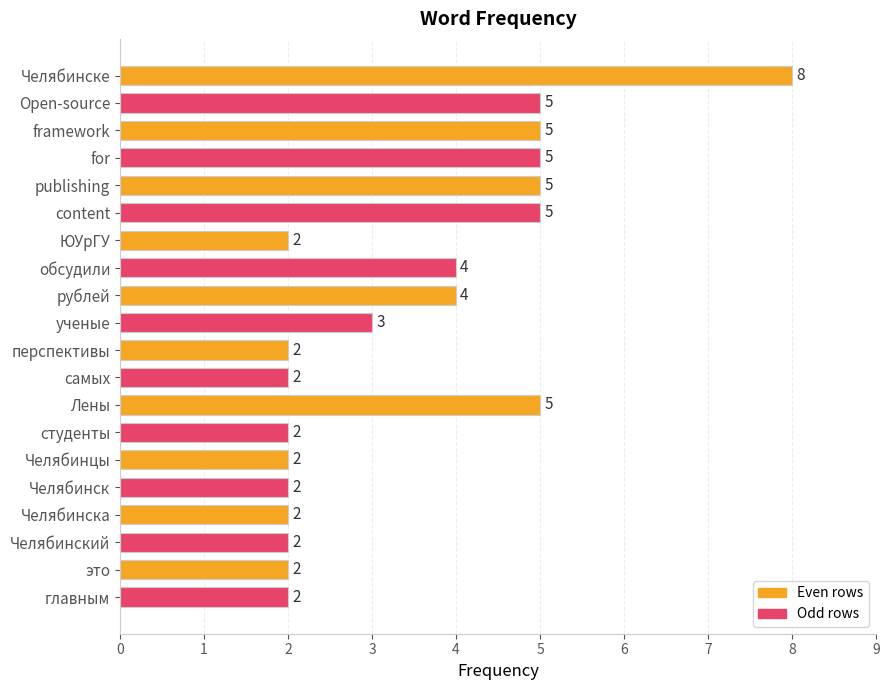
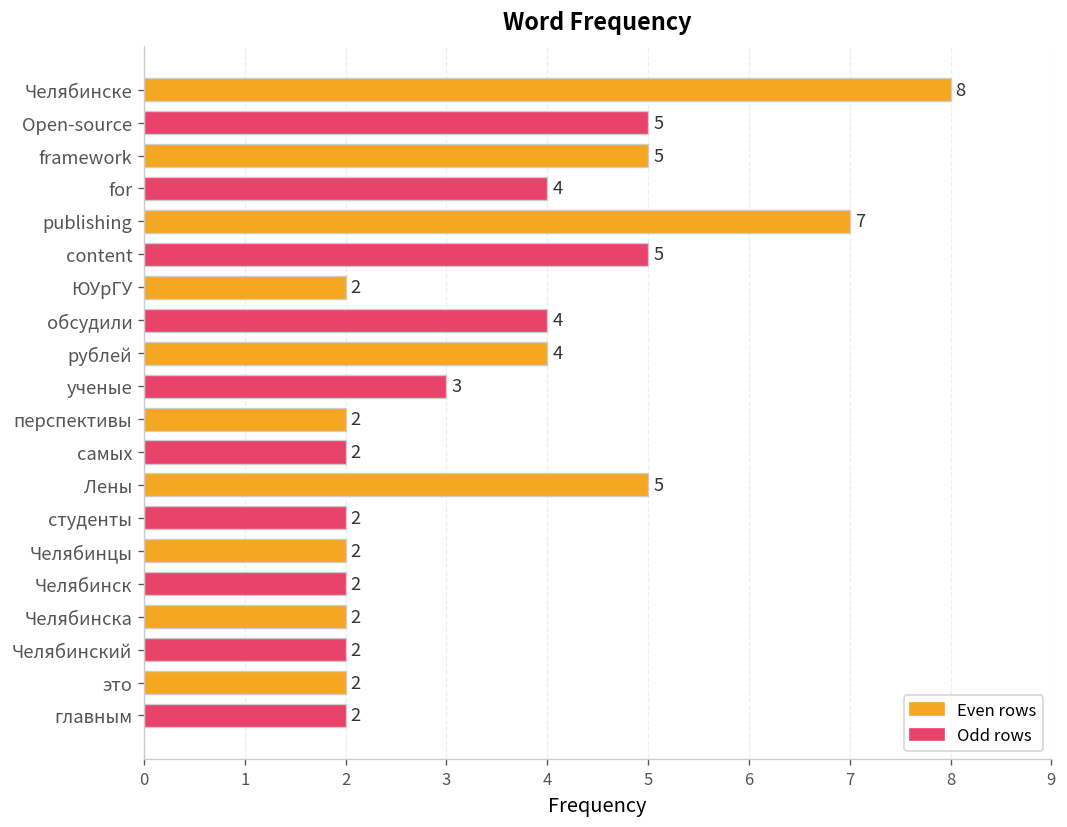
  {
    "Челябинске": 8,
    "Open-source": 5,
    "framework": 5,
-   "for": 5,
-   "publishing": 5,
+   "for": 4,
+   "publishing": 7,
    "content": 5,
    "ЮУрГУ": 2,
    "обсудили": 4,
    "рублей": 4,
    "ученые": 3,
    "перспективы": 2,
    "самых": 2,
    "Лены": 5,
    "студенты": 2,
    "Челябинцы": 2,
    "Челябинск": 2,
    "Челябинска": 2,
    "Челябинский": 2,
    "это": 2,
    "главным": 2
  }
